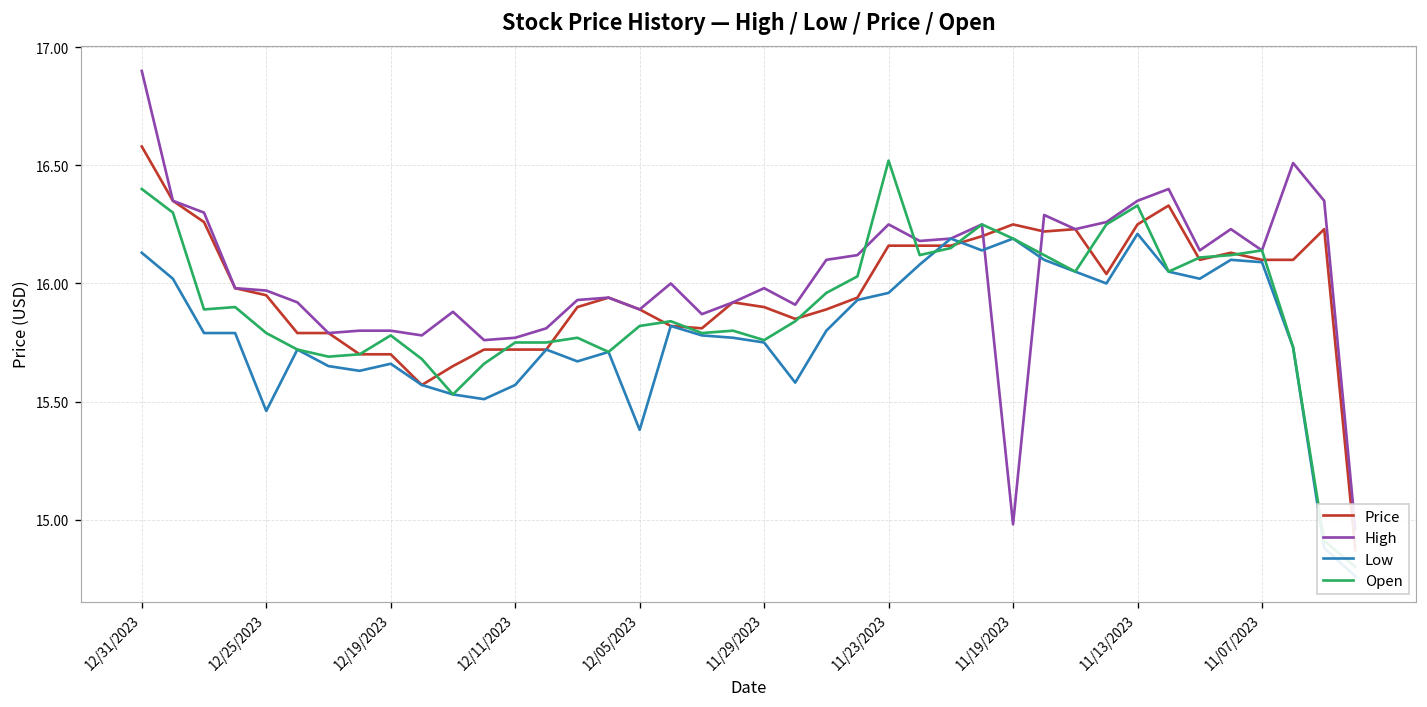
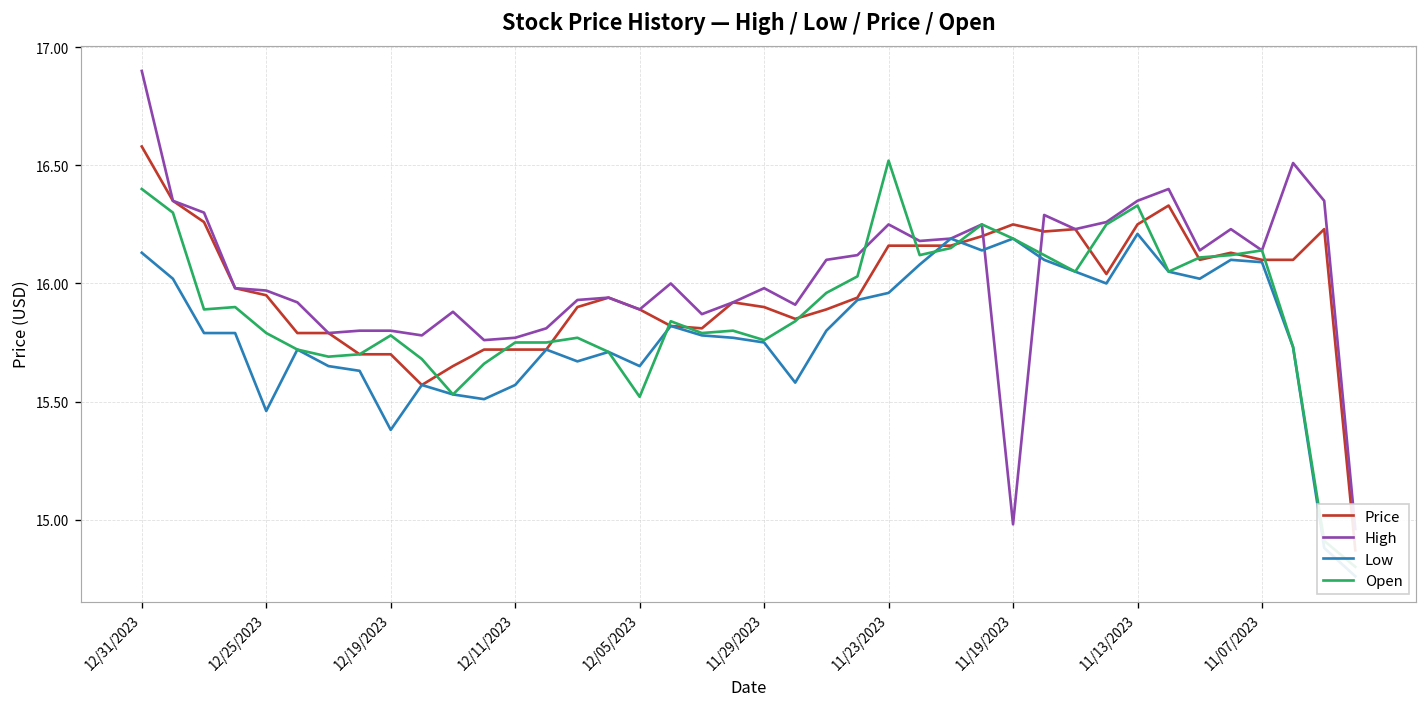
  {
    "Price": {
      "12/31/2023": 16.58,
      "12/25/2023": 15.95,
      "12/19/2023": 15.70,
      "12/11/2023": 15.72,
      "11/29/2023": 15.90,
      "11/23/2023": 16.16,
      "11/19/2023": 16.25,
      "11/13/2023": 16.25
    },
    "High": {
      "12/31/2023": 16.90,
      "12/25/2023": 15.97,
      "12/19/2023": 15.80,
      "12/11/2023": 15.77,
      "11/29/2023": 15.98,
      "11/23/2023": 16.25,
      "11/19/2023": 14.98,
      "11/13/2023": 16.35
    },
    "Low": {
      "12/31/2023": 16.13,
      "12/25/2023": 15.46,
-     "12/19/2023": 15.66,
+     "12/19/2023": 15.38,
      "12/11/2023": 15.57,
-     "12/05/2023": 15.38,
+     "12/05/2023": 15.65,
      "11/23/2023": 15.96,
      "11/13/2023": 16.21
    },
    "Open": {
      "12/31/2023": 16.40,
      "12/25/2023": 15.79,
      "12/19/2023": 15.78,
      "12/11/2023": 15.75,
-     "12/05/2023": 15.82,
+     "12/05/2023": 15.52,
      "11/23/2023": 16.52,
      "11/13/2023": 16.33
    }
  }
